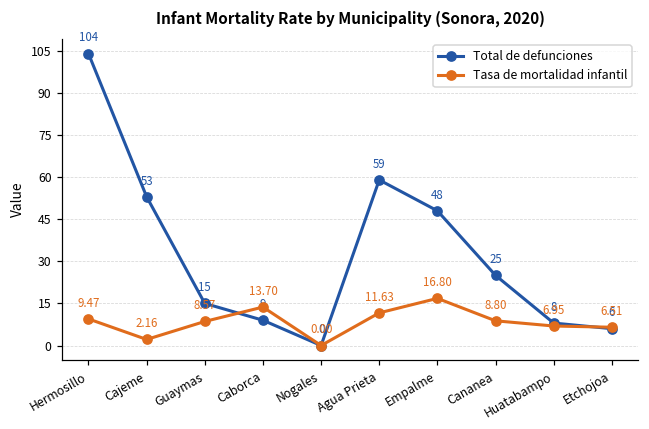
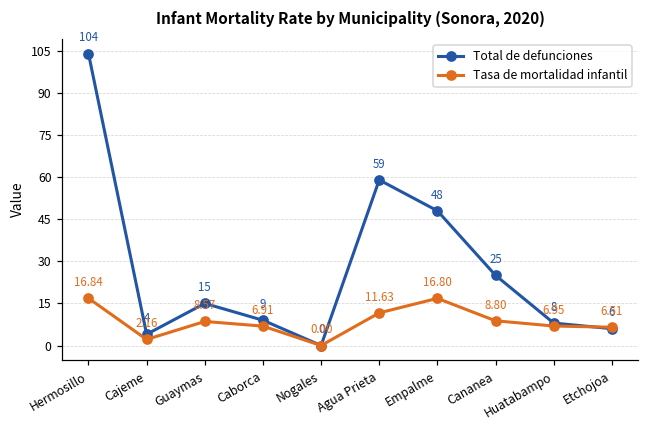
  {
    "Total de defunciones": {
      "Hermosillo": 104,
-     "Cajeme": 53,
+     "Cajeme": 4,
      "Guaymas": 15,
      "Agua Prieta": 59,
      "Empalme": 48,
      "Cananea": 25
    },
    "Tasa de mortalidad infantil": {
-     "Hermosillo": 9.47,
-     "Caborca": 13.70,
+     "Hermosillo": 16.84,
+     "Caborca": 6.91,
      "Agua Prieta": 11.63,
      "Empalme": 16.80,
      "Cananea": 8.80
    }
  }
